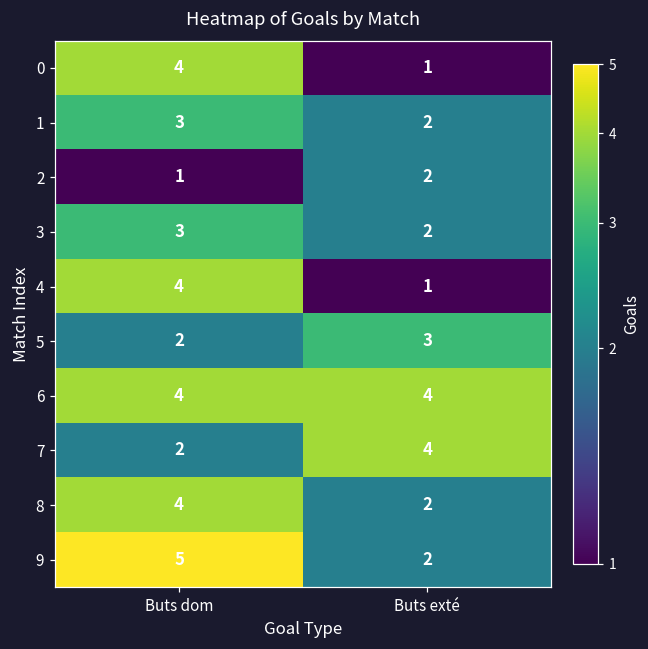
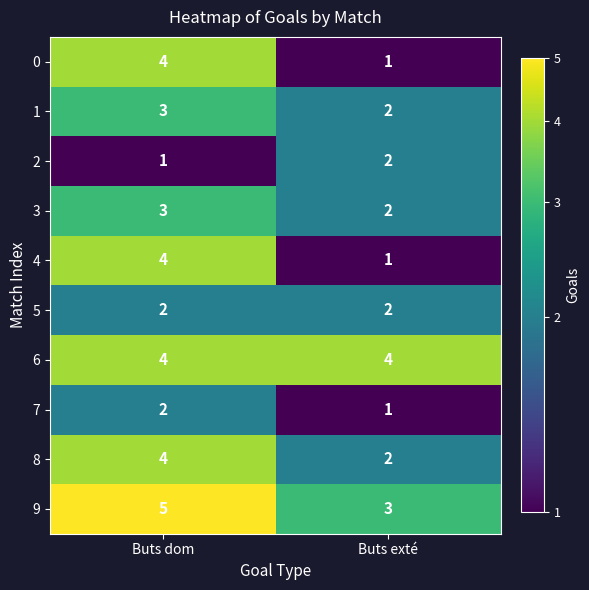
  {
    "0": {
      "Buts dom": 4,
      "Buts exté": 1
    },
    "1": {
      "Buts dom": 3,
      "Buts exté": 2
    },
    "2": {
      "Buts dom": 1,
      "Buts exté": 2
    },
    "3": {
      "Buts dom": 3,
      "Buts exté": 2
    },
    "4": {
      "Buts dom": 4,
      "Buts exté": 1
    },
    "5": {
      "Buts dom": 2,
-     "Buts exté": 3
+     "Buts exté": 2
    },
    "6": {
      "Buts dom": 4,
      "Buts exté": 4
    },
    "7": {
      "Buts dom": 2,
-     "Buts exté": 4
+     "Buts exté": 1
    },
    "8": {
      "Buts dom": 4,
      "Buts exté": 2
    },
    "9": {
      "Buts dom": 5,
-     "Buts exté": 2
+     "Buts exté": 3
    }
  }
